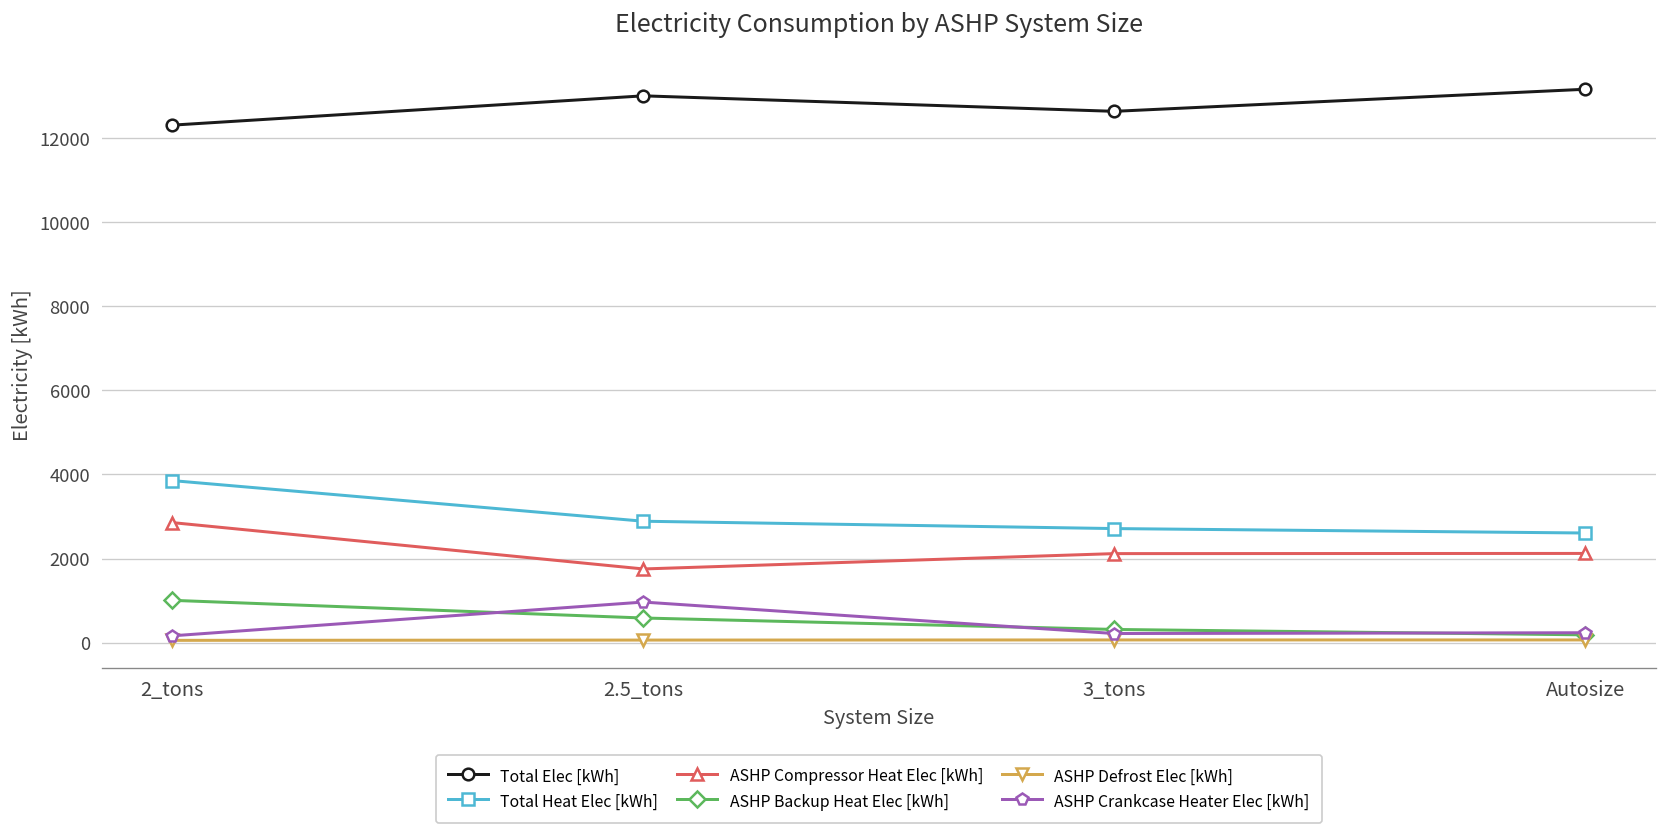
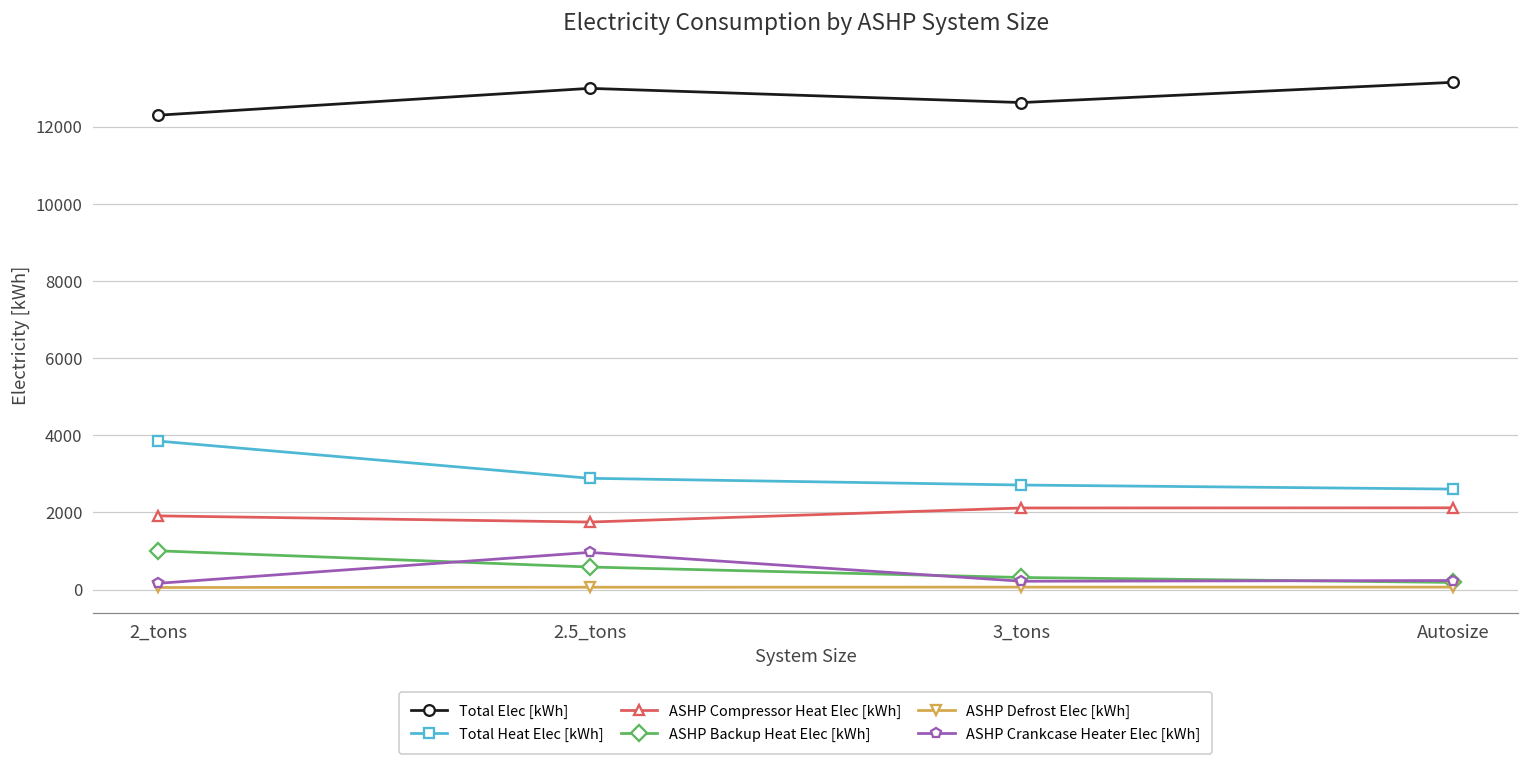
  {
    "Total Elec [kWh]": {
      "2_tons": 12300,
      "2.5_tons": 13000,
      "3_tons": 12600,
      "Autosize": 13200
    },
    "Total Heat Elec [kWh]": {
      "2_tons": 3900,
      "2.5_tons": 2900,
      "3_tons": 2700,
      "Autosize": 2600
    },
    "ASHP Compressor Heat Elec [kWh]": {
-     "2_tons": 2900,
+     "2_tons": 1900,
      "2.5_tons": 1800,
      "3_tons": 2100,
      "Autosize": 2100
    },
    "ASHP Backup Heat Elec [kWh]": {
      "2_tons": 1000,
      "2.5_tons": 600,
      "3_tons": 300
    },
    "ASHP Defrost Elec [kWh]": {
      "2_tons": 100,
      "2.5_tons": 100,
      "3_tons": 100,
      "Autosize": 100
    },
    "ASHP Crankcase Heater Elec [kWh]": {
      "2_tons": 200,
      "2.5_tons": 1000,
      "3_tons": 200
    }
  }
